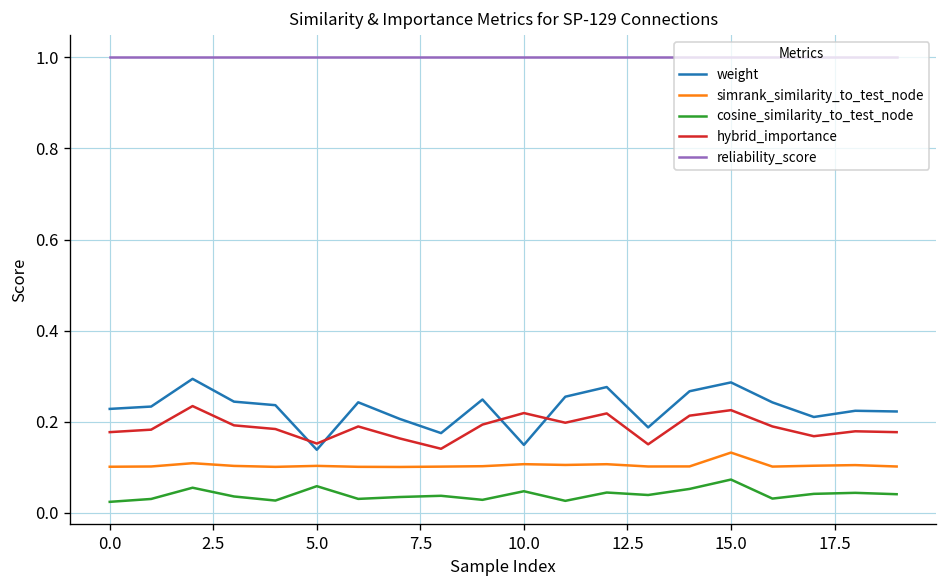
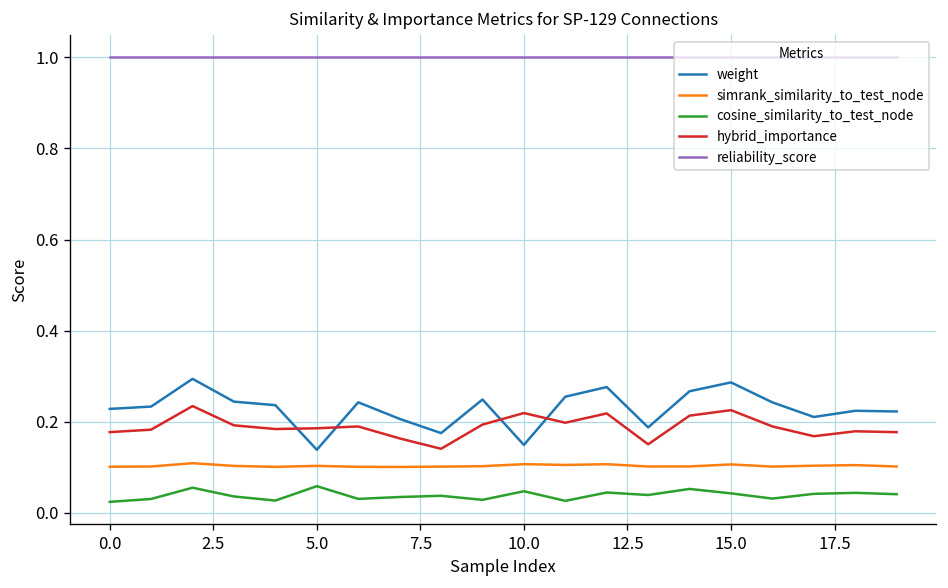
  {
    "weight": {
      "0.0": 0.23,
      "5.0": 0.14,
      "10.0": 0.15,
      "15.0": 0.29
    },
    "simrank_similarity_to_test_node": {
      "0.0": 0.10,
      "5.0": 0.10,
      "10.0": 0.11,
-     "15.0": 0.13
+     "15.0": 0.11
    },
    "cosine_similarity_to_test_node": {
      "0.0": 0.02,
      "5.0": 0.06,
      "10.0": 0.05,
-     "15.0": 0.07
+     "15.0": 0.04
    },
    "hybrid_importance": {
      "0.0": 0.18,
-     "5.0": 0.15,
+     "5.0": 0.19,
      "10.0": 0.22,
      "15.0": 0.23
    },
    "reliability_score": {
      "0.0": 1.00,
      "5.0": 1.00,
      "10.0": 1.00
    }
  }
